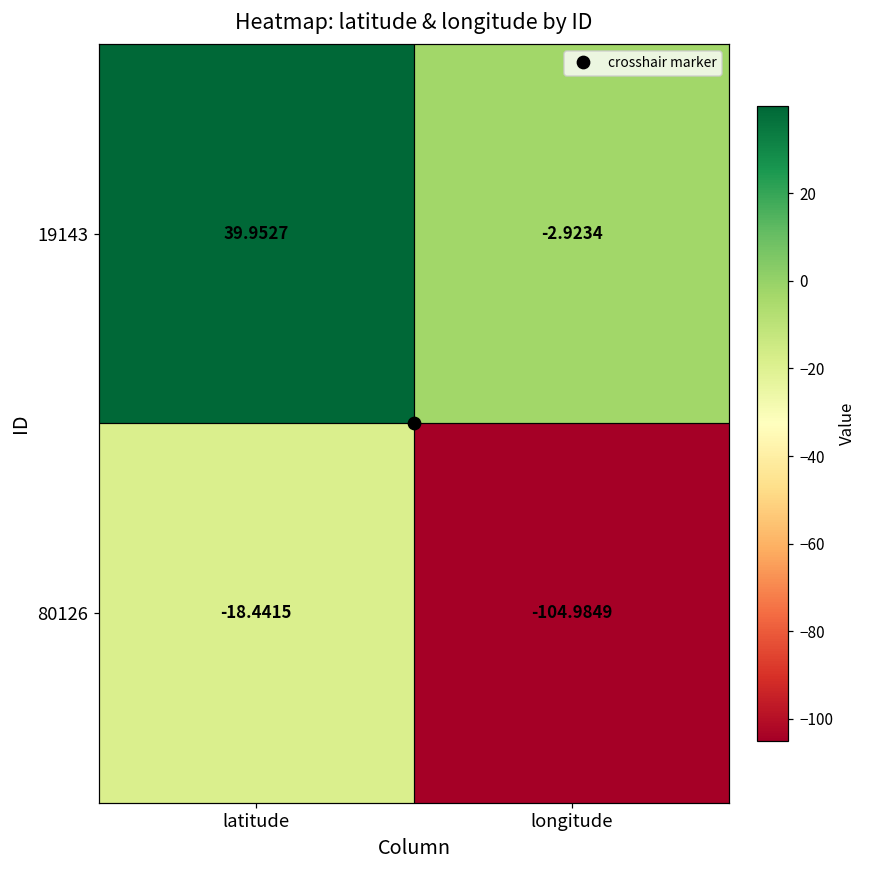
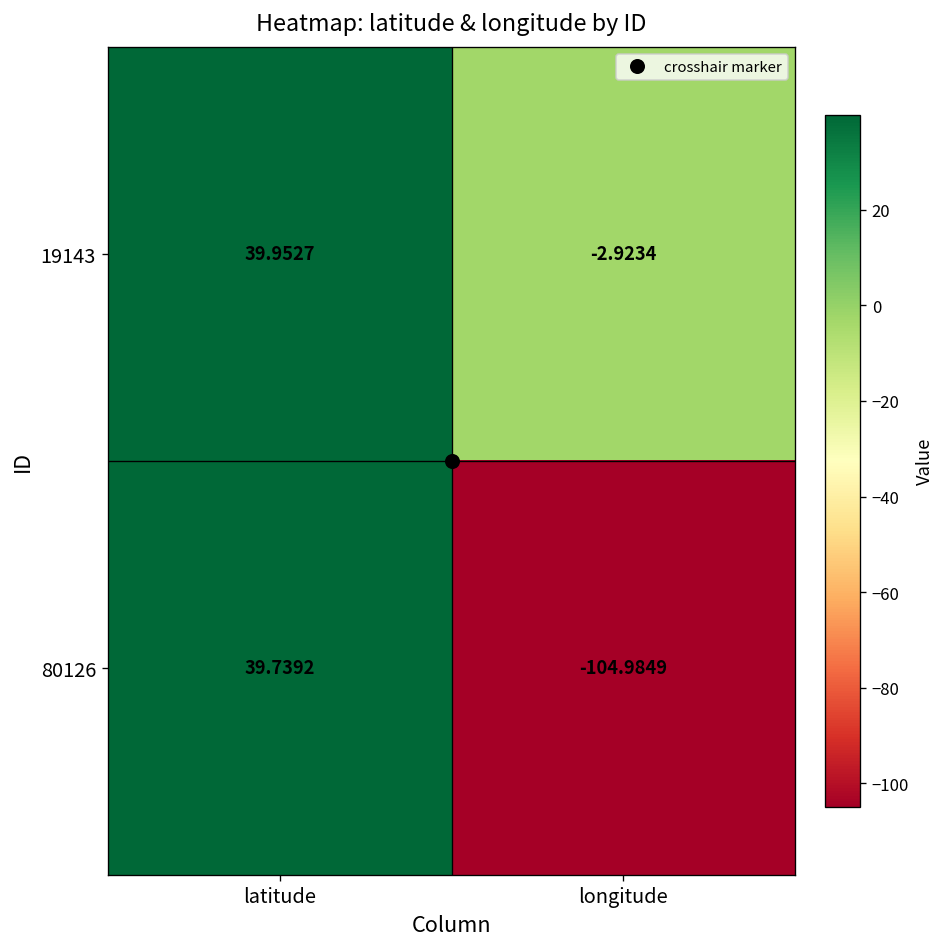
  {
    "19143": {
      "latitude": 39.9527,
      "longitude": -2.9234
    },
    "80126": {
-     "latitude": -18.4415,
+     "latitude": 39.7392,
      "longitude": -104.9849
    }
  }
